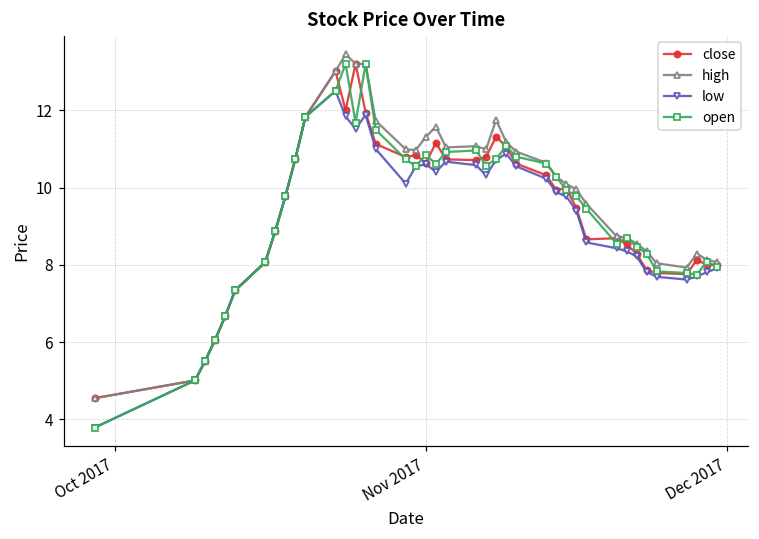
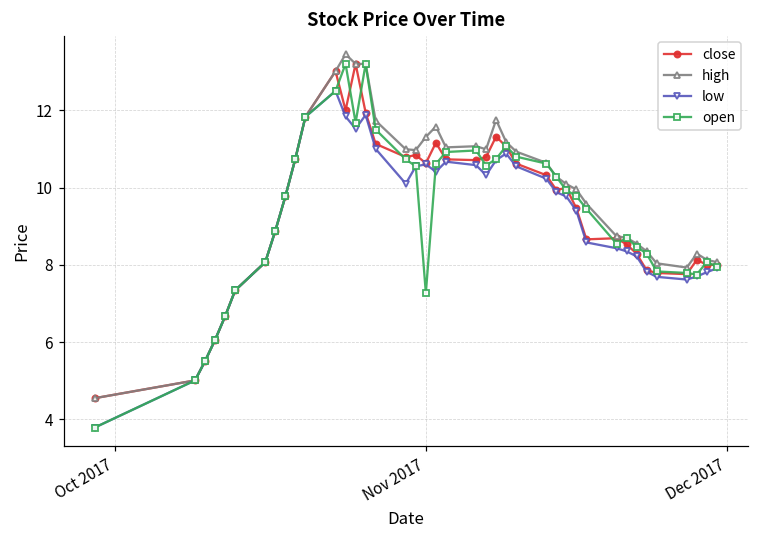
  {
    "high": {
      "Nov 2017": 11.3
    },
    "open": {
-     "Nov 2017": 10.9
+     "Nov 2017": 7.3
    }
  }
